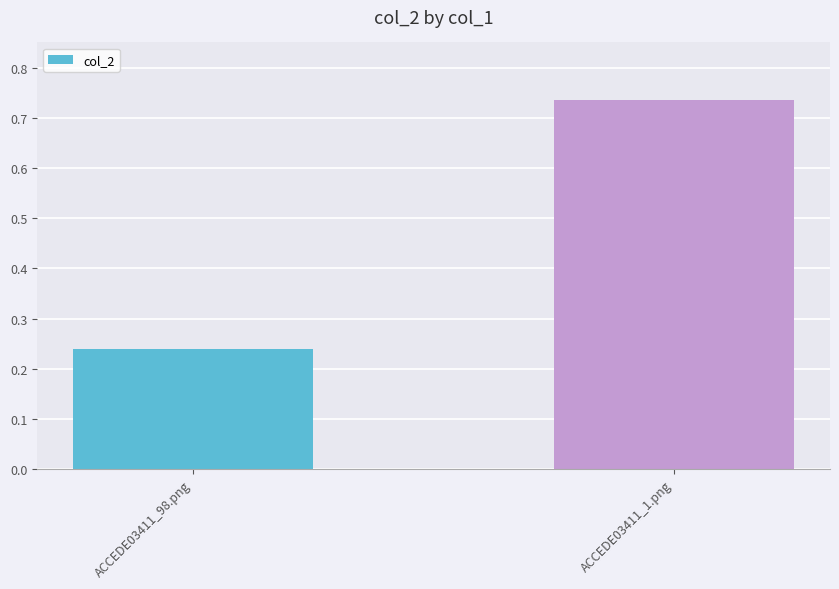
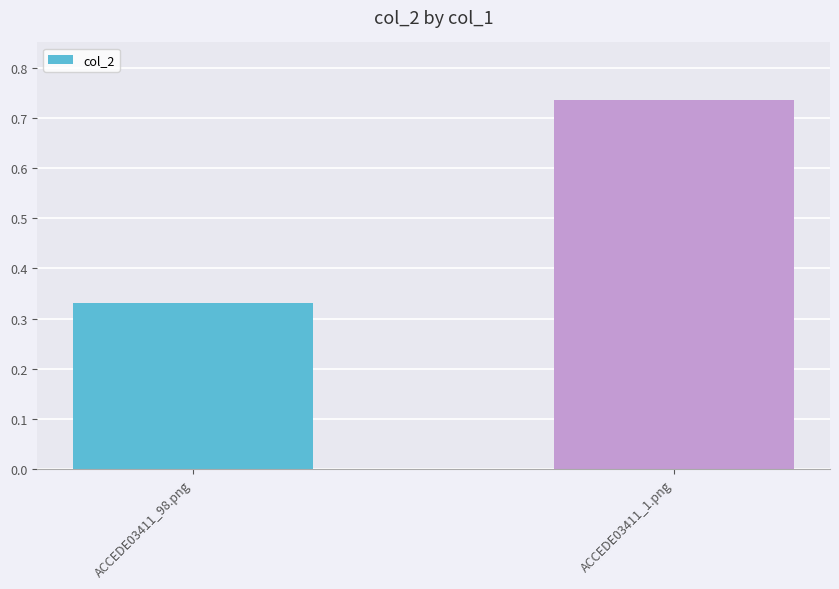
  {
-   "ACCEDE03411_98.png": 0.24,
+   "ACCEDE03411_98.png": 0.33,
    "ACCEDE03411_1.png": 0.74
  }
